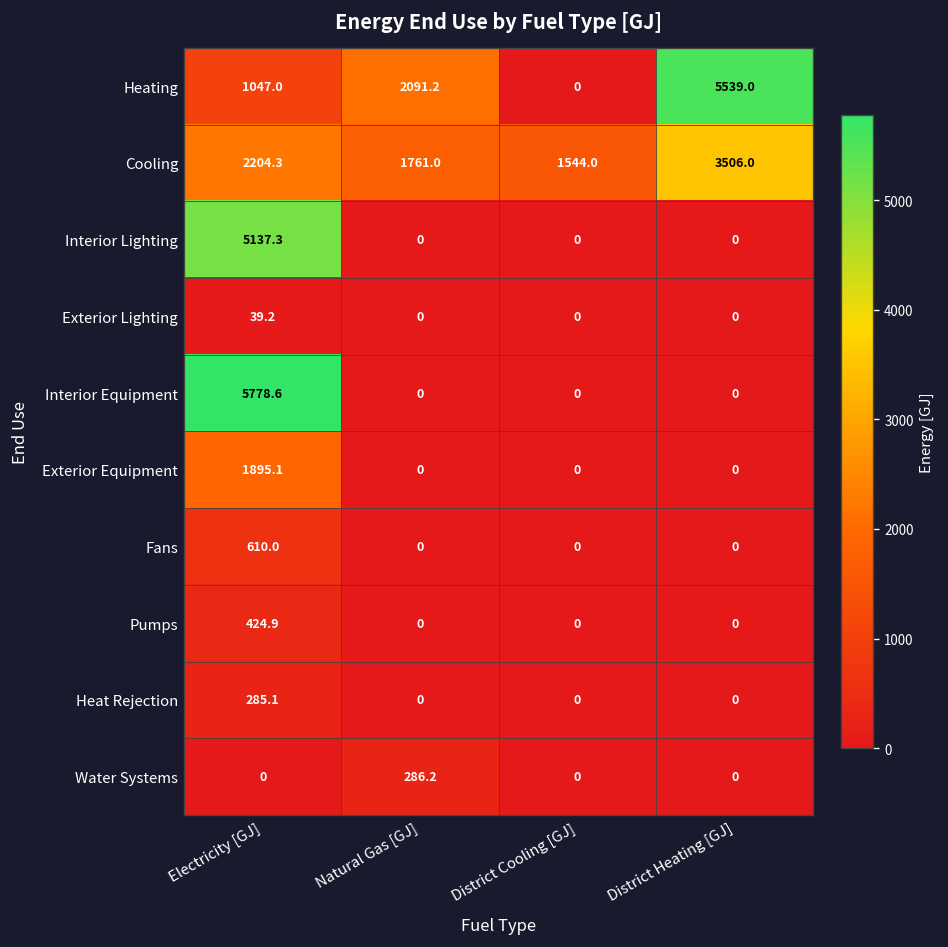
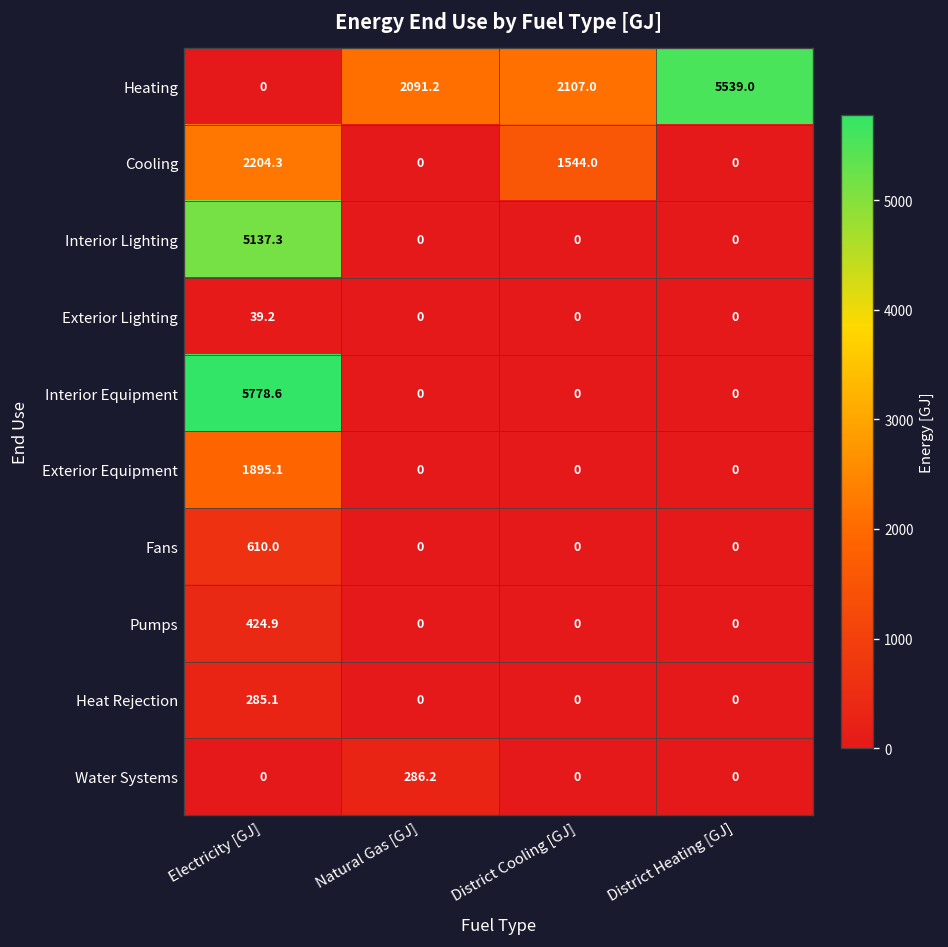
  {
    "Heating": {
-     "Electricity [GJ]": 1047.0,
+     "Electricity [GJ]": 0,
      "Natural Gas [GJ]": 2091.2,
-     "District Cooling [GJ]": 0,
+     "District Cooling [GJ]": 2107.0,
      "District Heating [GJ]": 5539.0
    },
    "Cooling": {
      "Electricity [GJ]": 2204.3,
-     "Natural Gas [GJ]": 1761.0,
+     "Natural Gas [GJ]": 0,
      "District Cooling [GJ]": 1544.0,
-     "District Heating [GJ]": 3506.0
+     "District Heating [GJ]": 0
    },
    "Interior Lighting": {
      "Electricity [GJ]": 5137.3,
      "Natural Gas [GJ]": 0,
      "District Cooling [GJ]": 0,
      "District Heating [GJ]": 0
    },
    "Exterior Lighting": {
      "Electricity [GJ]": 39.2,
      "Natural Gas [GJ]": 0,
      "District Cooling [GJ]": 0,
      "District Heating [GJ]": 0
    },
    "Interior Equipment": {
      "Electricity [GJ]": 5778.6,
      "Natural Gas [GJ]": 0,
      "District Cooling [GJ]": 0,
      "District Heating [GJ]": 0
    },
    "Exterior Equipment": {
      "Electricity [GJ]": 1895.1,
      "Natural Gas [GJ]": 0,
      "District Cooling [GJ]": 0,
      "District Heating [GJ]": 0
    },
    "Fans": {
      "Electricity [GJ]": 610.0,
      "Natural Gas [GJ]": 0,
      "District Cooling [GJ]": 0,
      "District Heating [GJ]": 0
    },
    "Pumps": {
      "Electricity [GJ]": 424.9,
      "Natural Gas [GJ]": 0,
      "District Cooling [GJ]": 0,
      "District Heating [GJ]": 0
    },
    "Heat Rejection": {
      "Electricity [GJ]": 285.1,
      "Natural Gas [GJ]": 0,
      "District Cooling [GJ]": 0,
      "District Heating [GJ]": 0
    },
    "Water Systems": {
      "Electricity [GJ]": 0,
      "Natural Gas [GJ]": 286.2,
      "District Cooling [GJ]": 0,
      "District Heating [GJ]": 0
    }
  }
